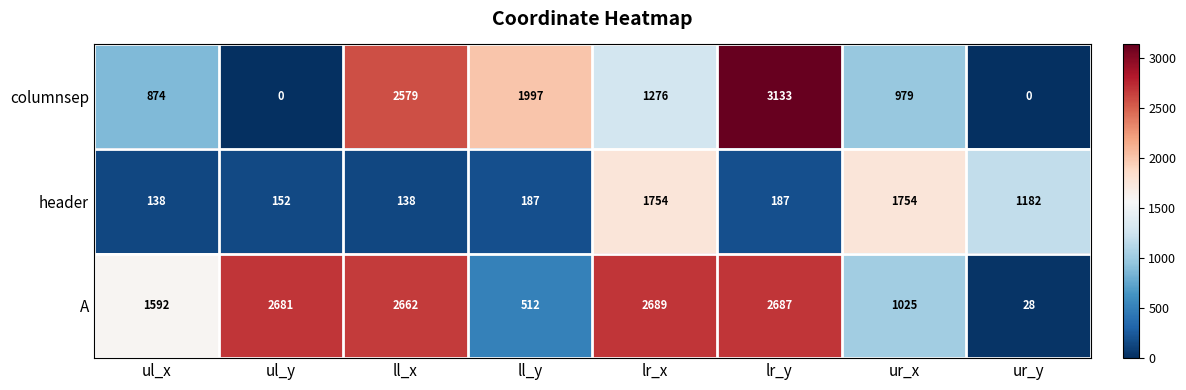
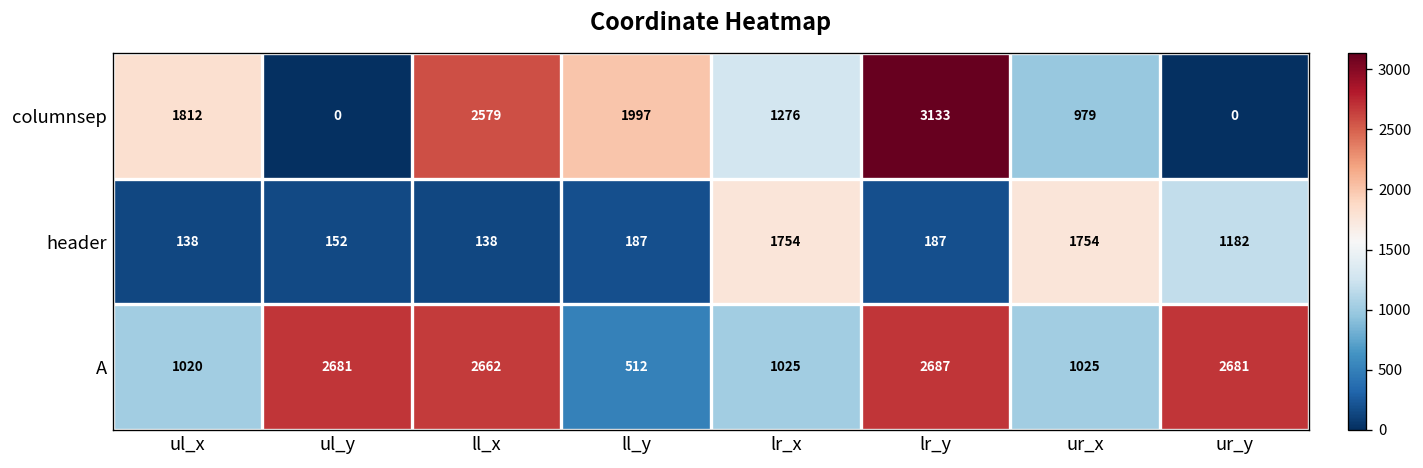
  {
    "columnsep": {
-     "ul_x": 874,
+     "ul_x": 1812,
      "ul_y": 0,
      "ll_x": 2579,
      "ll_y": 1997,
      "lr_x": 1276,
      "lr_y": 3133,
      "ur_x": 979,
      "ur_y": 0
    },
    "header": {
      "ul_x": 138,
      "ul_y": 152,
      "ll_x": 138,
      "ll_y": 187,
      "lr_x": 1754,
      "lr_y": 187,
      "ur_x": 1754,
      "ur_y": 1182
    },
    "A": {
-     "ul_x": 1592,
+     "ul_x": 1020,
      "ul_y": 2681,
      "ll_x": 2662,
      "ll_y": 512,
-     "lr_x": 2689,
+     "lr_x": 1025,
      "lr_y": 2687,
      "ur_x": 1025,
-     "ur_y": 28
+     "ur_y": 2681
    }
  }
